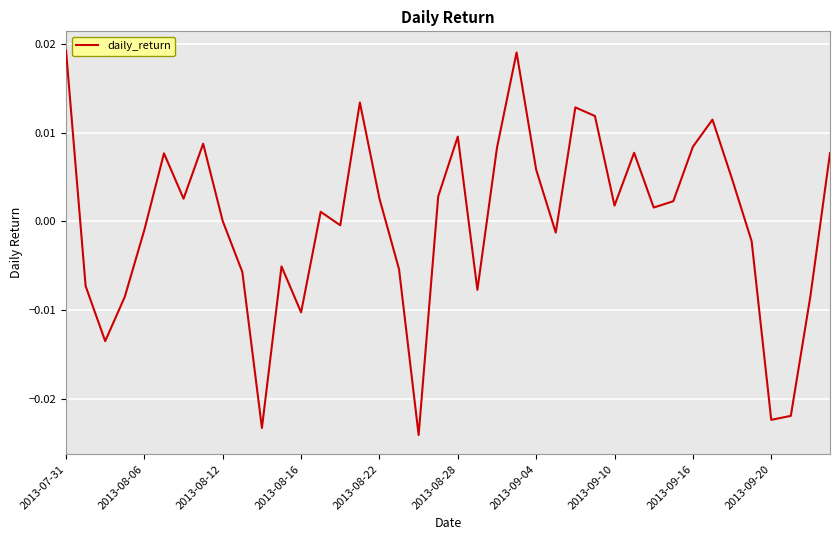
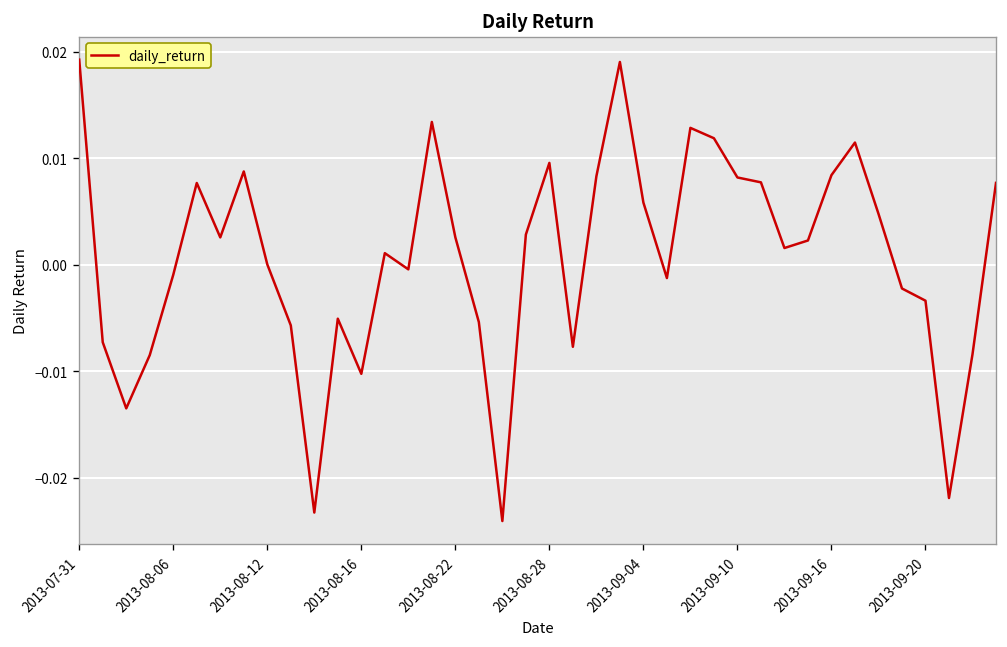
  {
    "2013-07-31": 0.019,
    "2013-08-06": -0.001,
    "2013-08-12": 0.000,
    "2013-08-16": -0.010,
    "2013-08-22": 0.003,
    "2013-08-28": 0.010,
    "2013-09-04": 0.006,
-   "2013-09-10": 0.002,
+   "2013-09-10": 0.008,
    "2013-09-16": 0.008,
-   "2013-09-20": -0.022
+   "2013-09-20": -0.003
  }
